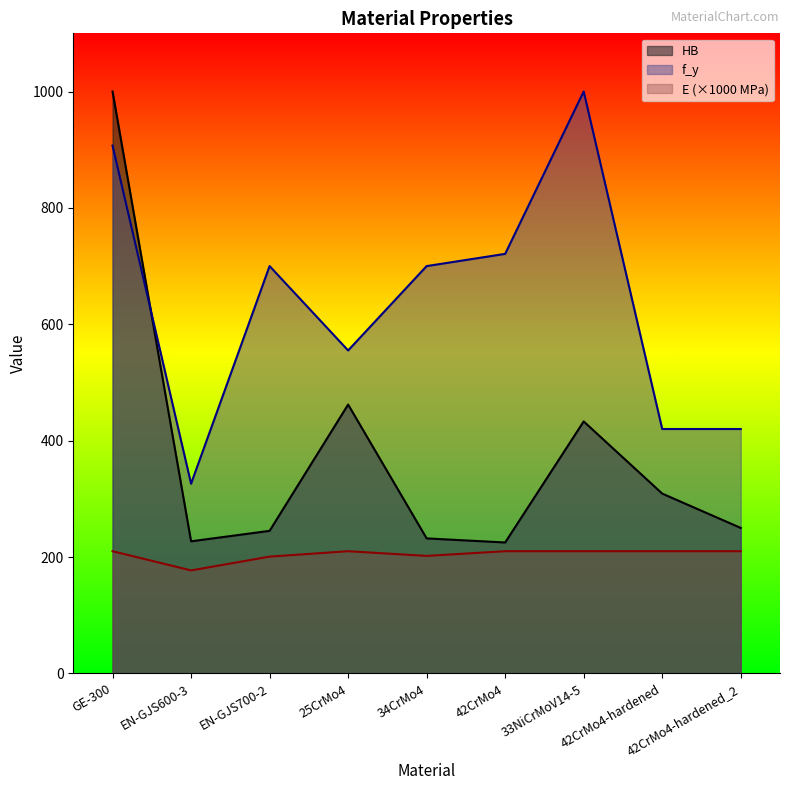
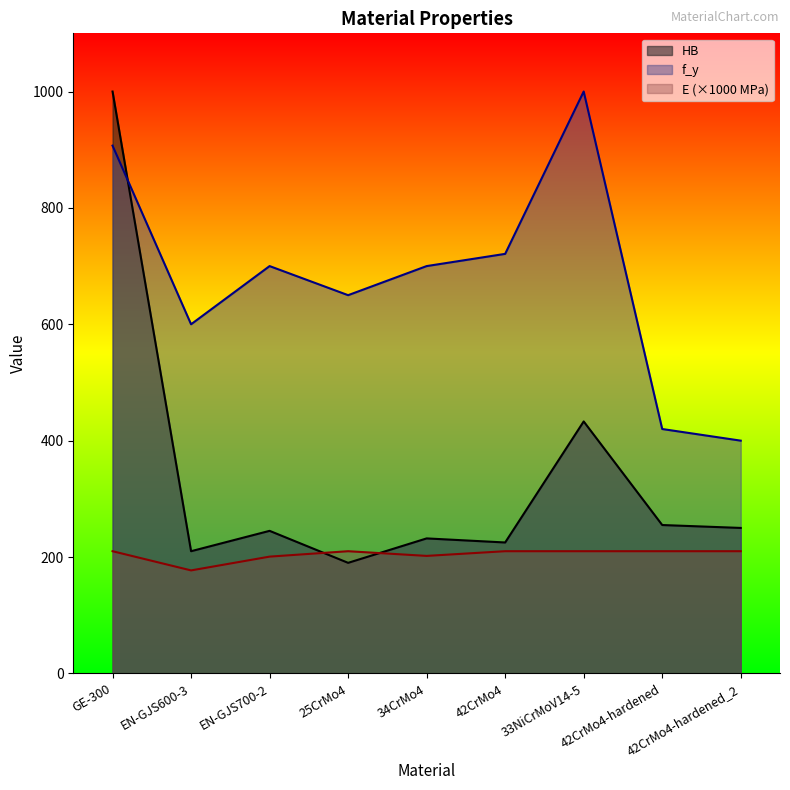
  {
    "HB": {
      "GE-300": 1000,
-     "EN-GJS600-3": 230,
+     "EN-GJS600-3": 210,
      "EN-GJS700-2": 250,
-     "25CrMo4": 460,
+     "25CrMo4": 190,
      "34CrMo4": 230,
      "42CrMo4": 230,
      "33NiCrMoV14-5": 430,
-     "42CrMo4-hardened": 310,
+     "42CrMo4-hardened": 260,
      "42CrMo4-hardened_2": 250
    },
    "f_y": {
      "GE-300": 910,
-     "EN-GJS600-3": 330,
+     "EN-GJS600-3": 600,
      "EN-GJS700-2": 700,
-     "25CrMo4": 560,
+     "25CrMo4": 650,
      "34CrMo4": 700,
      "42CrMo4": 720,
      "33NiCrMoV14-5": 1000,
      "42CrMo4-hardened": 420,
-     "42CrMo4-hardened_2": 420
+     "42CrMo4-hardened_2": 400
    },
    "E (×1000 MPa)": {
      "GE-300": 210,
      "EN-GJS600-3": 180,
      "EN-GJS700-2": 200,
      "25CrMo4": 210,
      "34CrMo4": 200,
      "42CrMo4": 210,
      "33NiCrMoV14-5": 210,
      "42CrMo4-hardened": 210,
      "42CrMo4-hardened_2": 210
    }
  }
